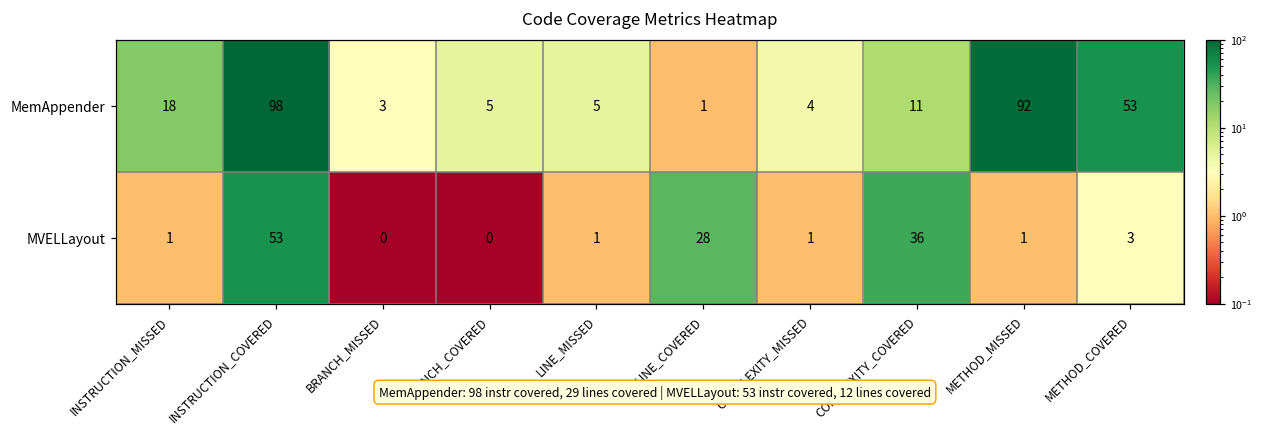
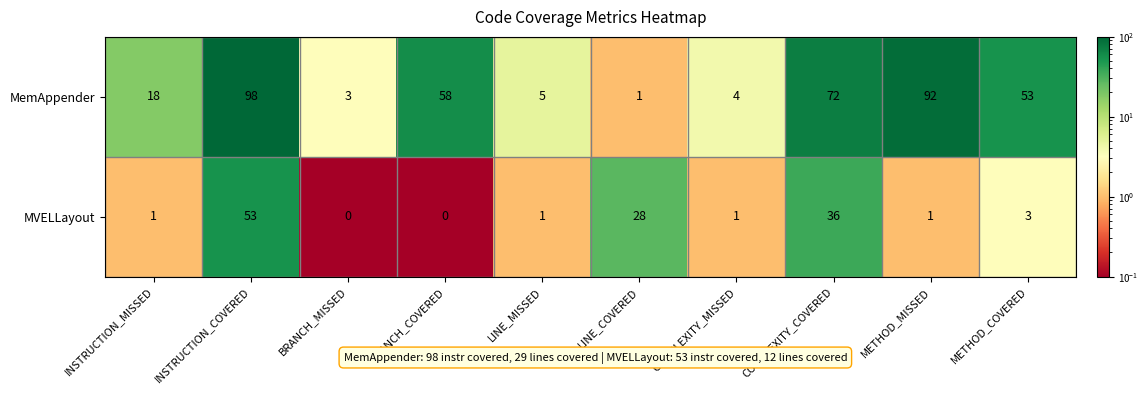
  {
    "MemAppender": {
      "INSTRUCTION_MISSED": 18,
      "INSTRUCTION_COVERED": 98,
      "BRANCH_MISSED": 3,
-     "BRANCH_COVERED": 5,
+     "BRANCH_COVERED": 58,
      "LINE_MISSED": 5,
      "LINE_COVERED": 1,
      "COMPLEXITY_MISSED": 4,
-     "COMPLEXITY_COVERED": 11,
+     "COMPLEXITY_COVERED": 72,
      "METHOD_MISSED": 92,
      "METHOD_COVERED": 53
    },
    "MVELLayout": {
      "INSTRUCTION_MISSED": 1,
      "INSTRUCTION_COVERED": 53,
      "BRANCH_MISSED": 0,
      "BRANCH_COVERED": 0,
      "LINE_MISSED": 1,
      "LINE_COVERED": 28,
      "COMPLEXITY_MISSED": 1,
      "COMPLEXITY_COVERED": 36,
      "METHOD_MISSED": 1,
      "METHOD_COVERED": 3
    }
  }
